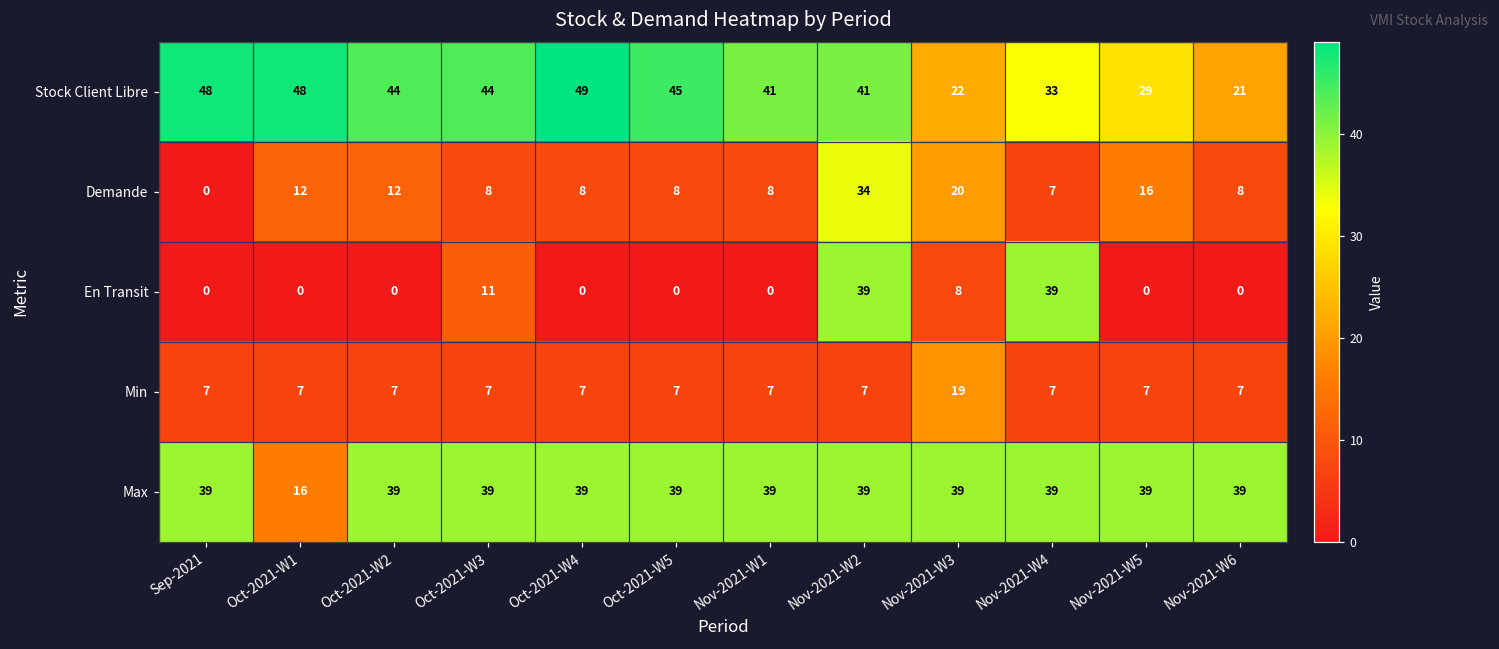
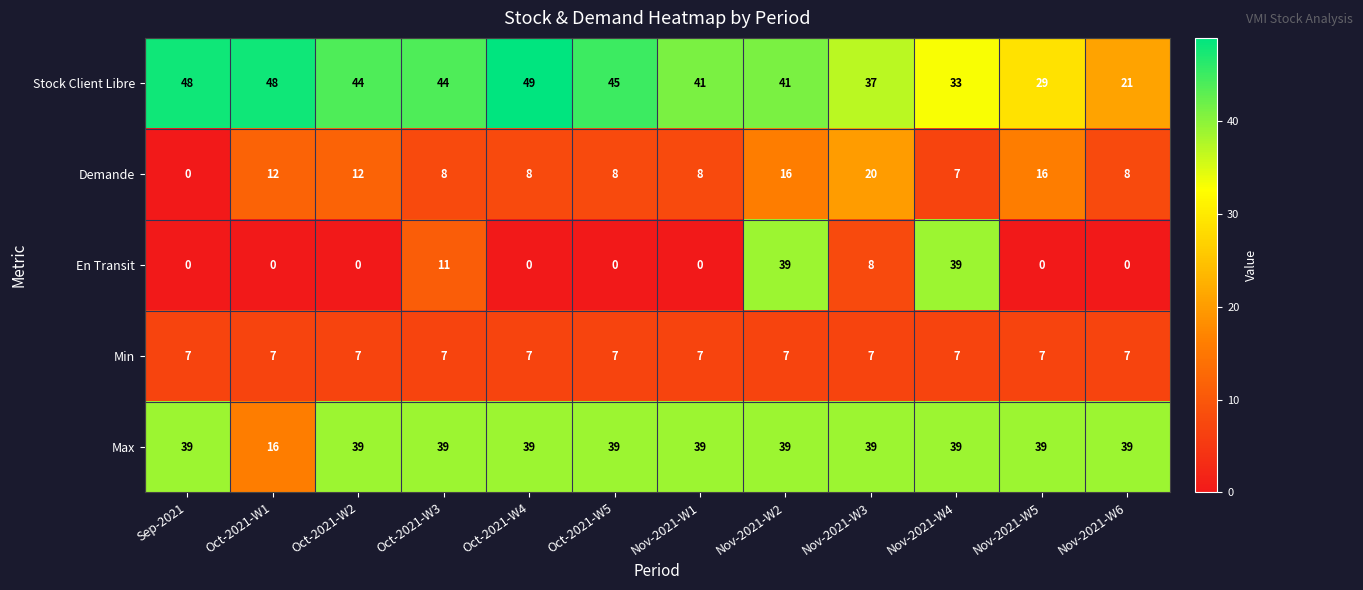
  {
    "Stock Client Libre": {
      "Sep-2021": 48,
      "Oct-2021-W1": 48,
      "Oct-2021-W2": 44,
      "Oct-2021-W3": 44,
      "Oct-2021-W4": 49,
      "Oct-2021-W5": 45,
      "Nov-2021-W1": 41,
      "Nov-2021-W2": 41,
-     "Nov-2021-W3": 22,
+     "Nov-2021-W3": 37,
      "Nov-2021-W4": 33,
      "Nov-2021-W5": 29,
      "Nov-2021-W6": 21
    },
    "Demande": {
      "Sep-2021": 0,
      "Oct-2021-W1": 12,
      "Oct-2021-W2": 12,
      "Oct-2021-W3": 8,
      "Oct-2021-W4": 8,
      "Oct-2021-W5": 8,
      "Nov-2021-W1": 8,
-     "Nov-2021-W2": 34,
+     "Nov-2021-W2": 16,
      "Nov-2021-W3": 20,
      "Nov-2021-W4": 7,
      "Nov-2021-W5": 16,
      "Nov-2021-W6": 8
    },
    "En Transit": {
      "Sep-2021": 0,
      "Oct-2021-W1": 0,
      "Oct-2021-W2": 0,
      "Oct-2021-W3": 11,
      "Oct-2021-W4": 0,
      "Oct-2021-W5": 0,
      "Nov-2021-W1": 0,
      "Nov-2021-W2": 39,
      "Nov-2021-W3": 8,
      "Nov-2021-W4": 39,
      "Nov-2021-W5": 0,
      "Nov-2021-W6": 0
    },
    "Min": {
      "Sep-2021": 7,
      "Oct-2021-W1": 7,
      "Oct-2021-W2": 7,
      "Oct-2021-W3": 7,
      "Oct-2021-W4": 7,
      "Oct-2021-W5": 7,
      "Nov-2021-W1": 7,
      "Nov-2021-W2": 7,
-     "Nov-2021-W3": 19,
+     "Nov-2021-W3": 7,
      "Nov-2021-W4": 7,
      "Nov-2021-W5": 7,
      "Nov-2021-W6": 7
    },
    "Max": {
      "Sep-2021": 39,
      "Oct-2021-W1": 16,
      "Oct-2021-W2": 39,
      "Oct-2021-W3": 39,
      "Oct-2021-W4": 39,
      "Oct-2021-W5": 39,
      "Nov-2021-W1": 39,
      "Nov-2021-W2": 39,
      "Nov-2021-W3": 39,
      "Nov-2021-W4": 39,
      "Nov-2021-W5": 39,
      "Nov-2021-W6": 39
    }
  }
